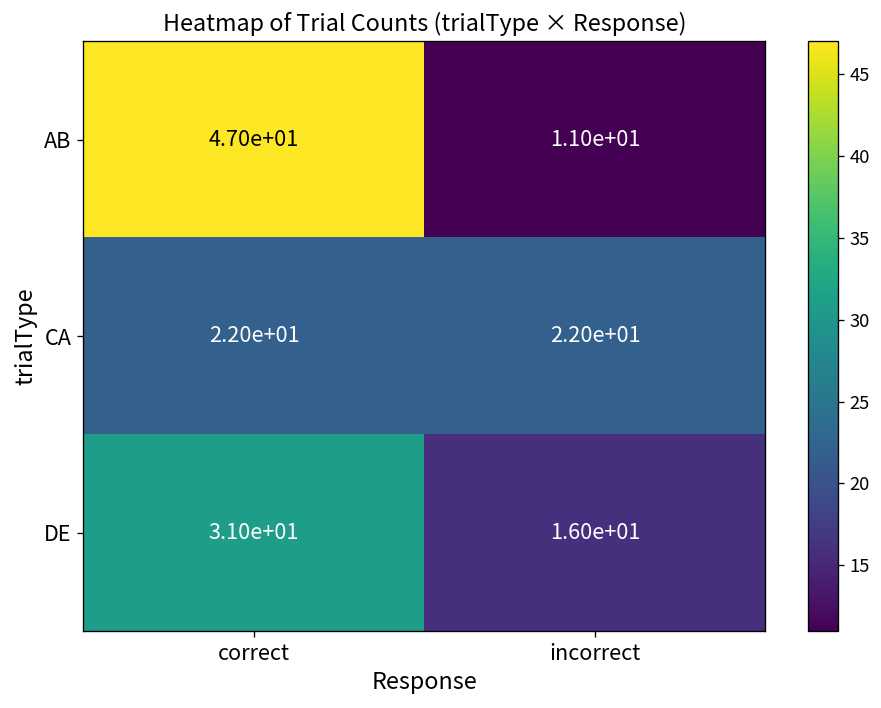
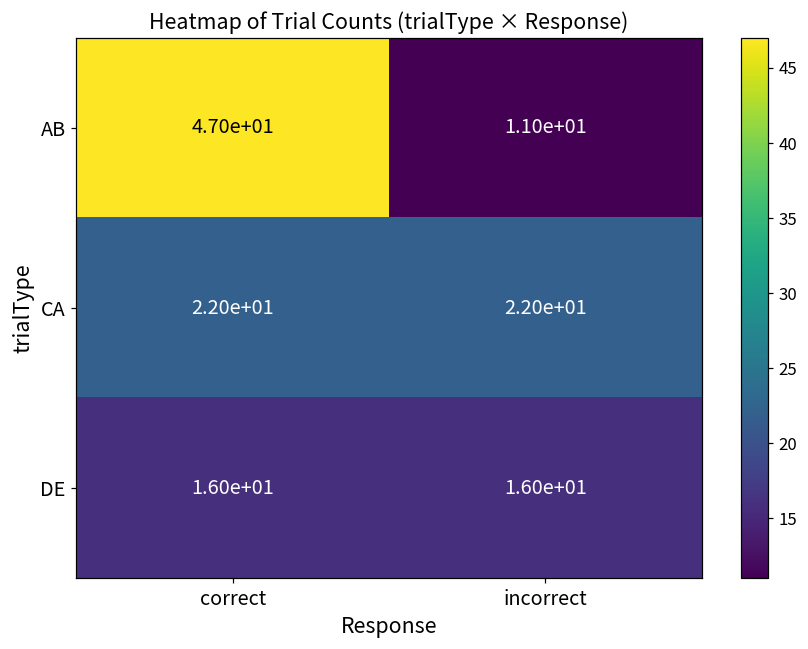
  {
    "AB": {
      "correct": "4.70e+01",
      "incorrect": "1.10e+01"
    },
    "CA": {
      "correct": "2.20e+01",
      "incorrect": "2.20e+01"
    },
    "DE": {
-     "correct": "3.10e+01",
+     "correct": "1.60e+01",
      "incorrect": "1.60e+01"
    }
  }
